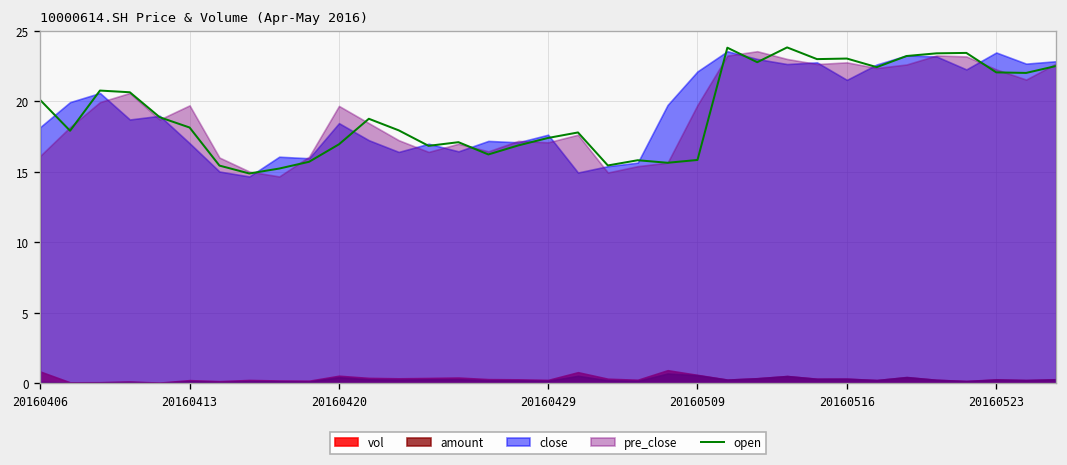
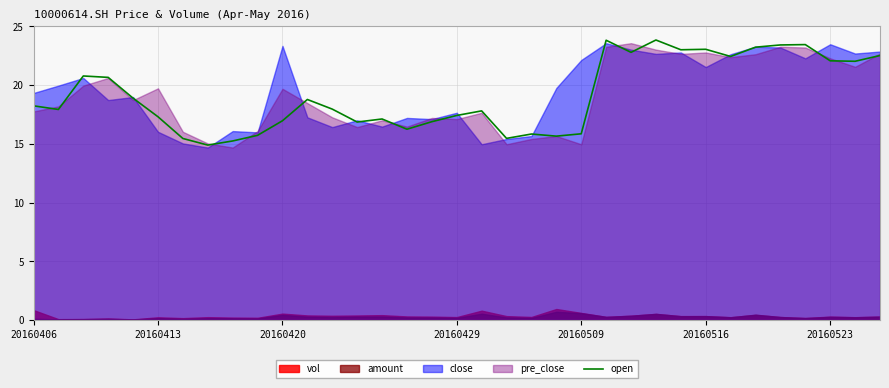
  {
    "open": {
-     "20160406": 20.1,
-     "20160413": 18.2,
+     "20160406": 18.2,
+     "20160413": 17.3,
      "20160420": 17.0,
      "20160429": 17.4,
      "20160509": 15.9,
      "20160516": 23.0
    },
    "vol": {
      "20160406": 0.8
    },
    "close": {
-     "20160406": 18.2,
-     "20160413": 17.0,
-     "20160420": 18.5,
+     "20160406": 19.3,
+     "20160413": 16.0,
+     "20160420": 23.3,
      "20160429": 17.6,
      "20160509": 22.1,
      "20160516": 21.5,
      "20160523": 23.5
    },
    "pre_close": {
-     "20160406": 16.1,
+     "20160406": 17.8,
      "20160413": 19.7,
      "20160420": 19.7,
      "20160429": 17.1,
-     "20160509": 19.8,
+     "20160509": 15.0,
      "20160516": 22.8
    }
  }
